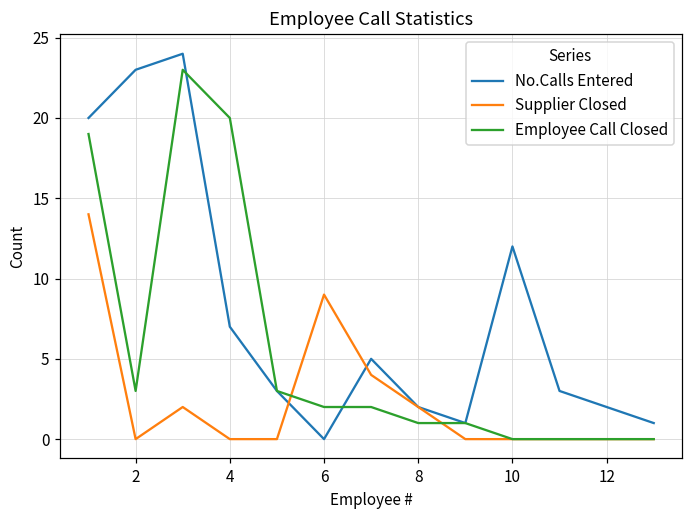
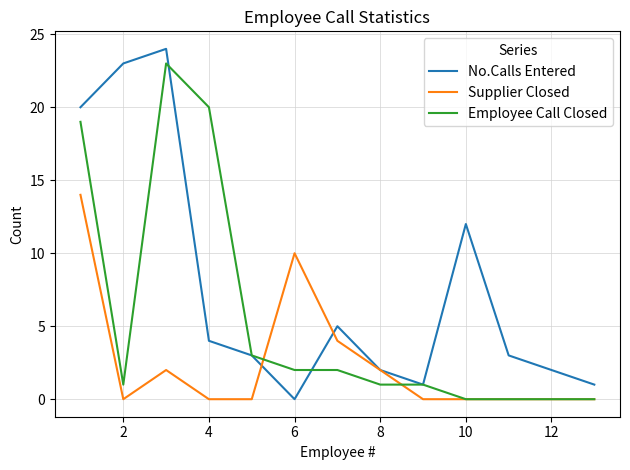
  {
    "No.Calls Entered": {
      "2": 23,
-     "4": 7,
+     "4": 4,
      "6": 0,
      "10": 12,
      "12": 2
    },
    "Supplier Closed": {
      "2": 0,
      "4": 0,
-     "6": 9
+     "6": 10
    },
    "Employee Call Closed": {
-     "2": 3,
+     "2": 1,
      "4": 20,
      "6": 2,
      "8": 1
    }
  }
